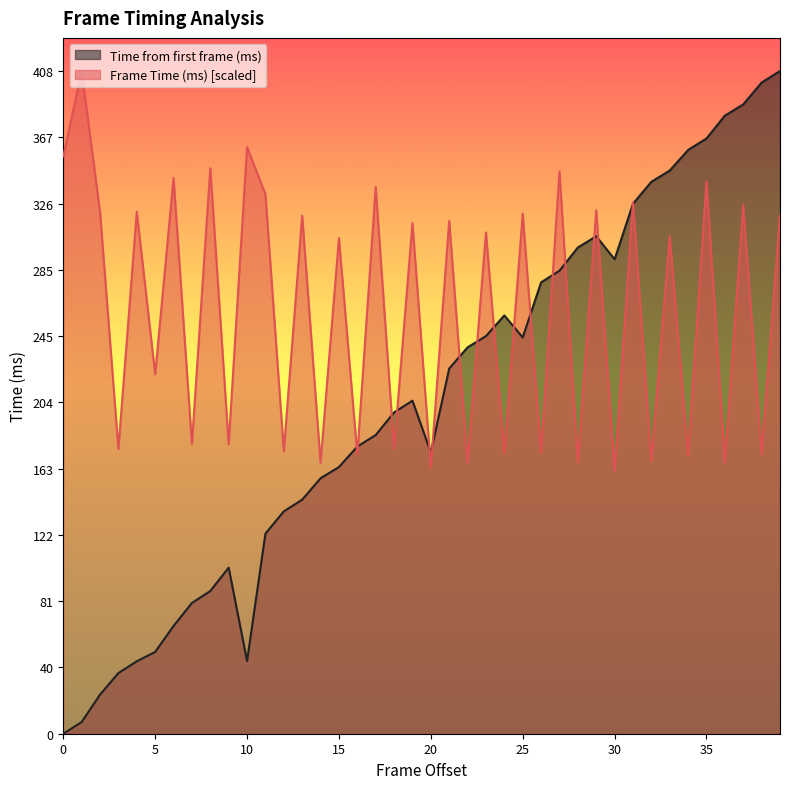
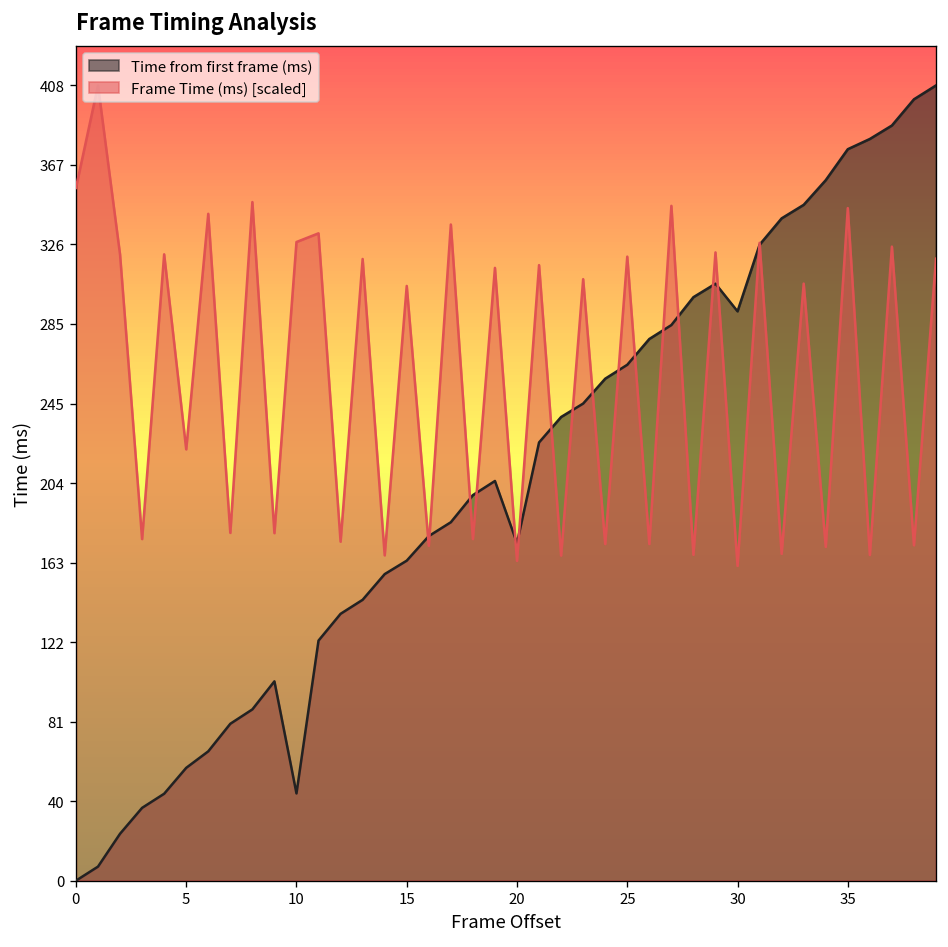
  {
    "Time from first frame (ms)": {
      "0": 0,
-     "5": 50,
+     "5": 58,
      "10": 45,
      "15": 164,
      "20": 173,
-     "25": 244,
+     "25": 265,
      "30": 292,
-     "35": 367
+     "35": 376
    },
    "Frame Time (ms) [scaled]": {
      "0": 356,
      "5": 222,
-     "10": 362,
+     "10": 328,
      "15": 305,
      "20": 164,
      "25": 321,
      "30": 162,
-     "35": 340
+     "35": 345
    }
  }
